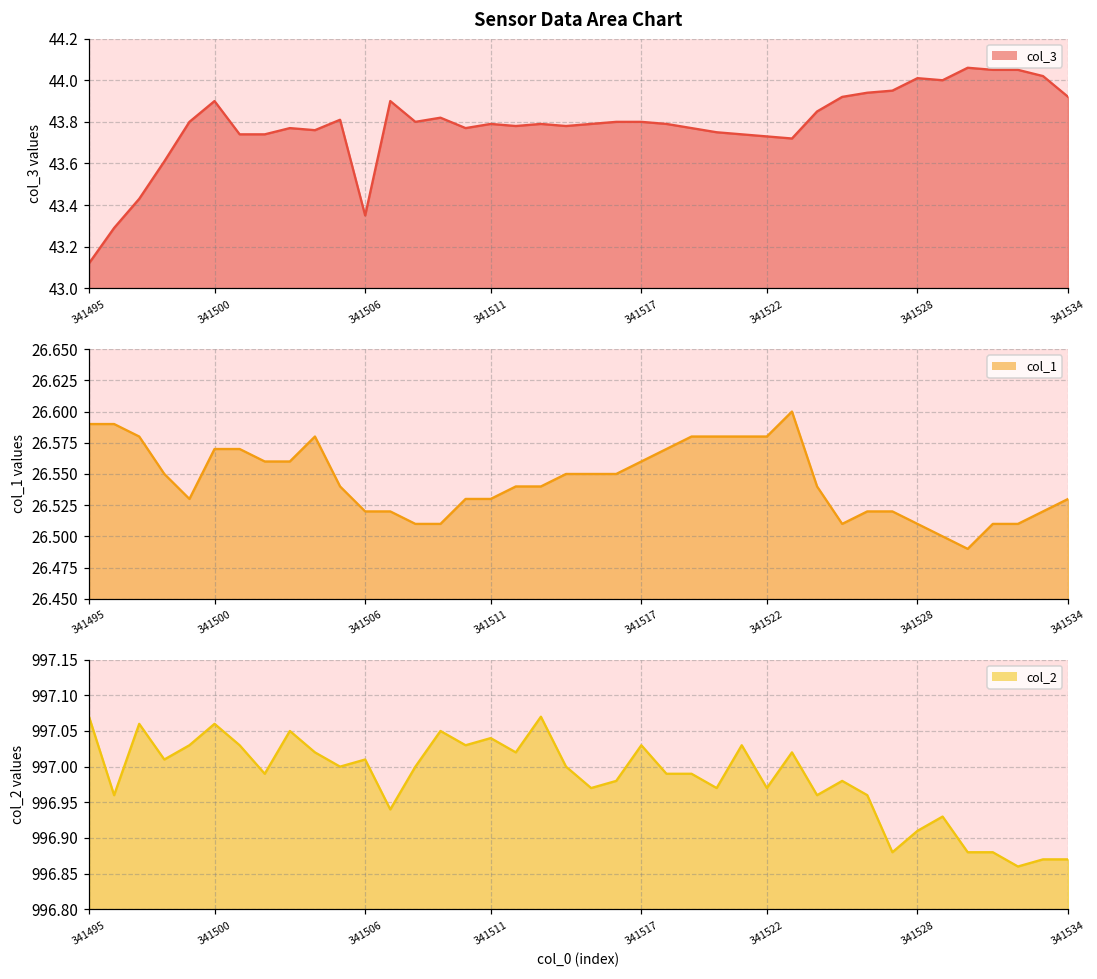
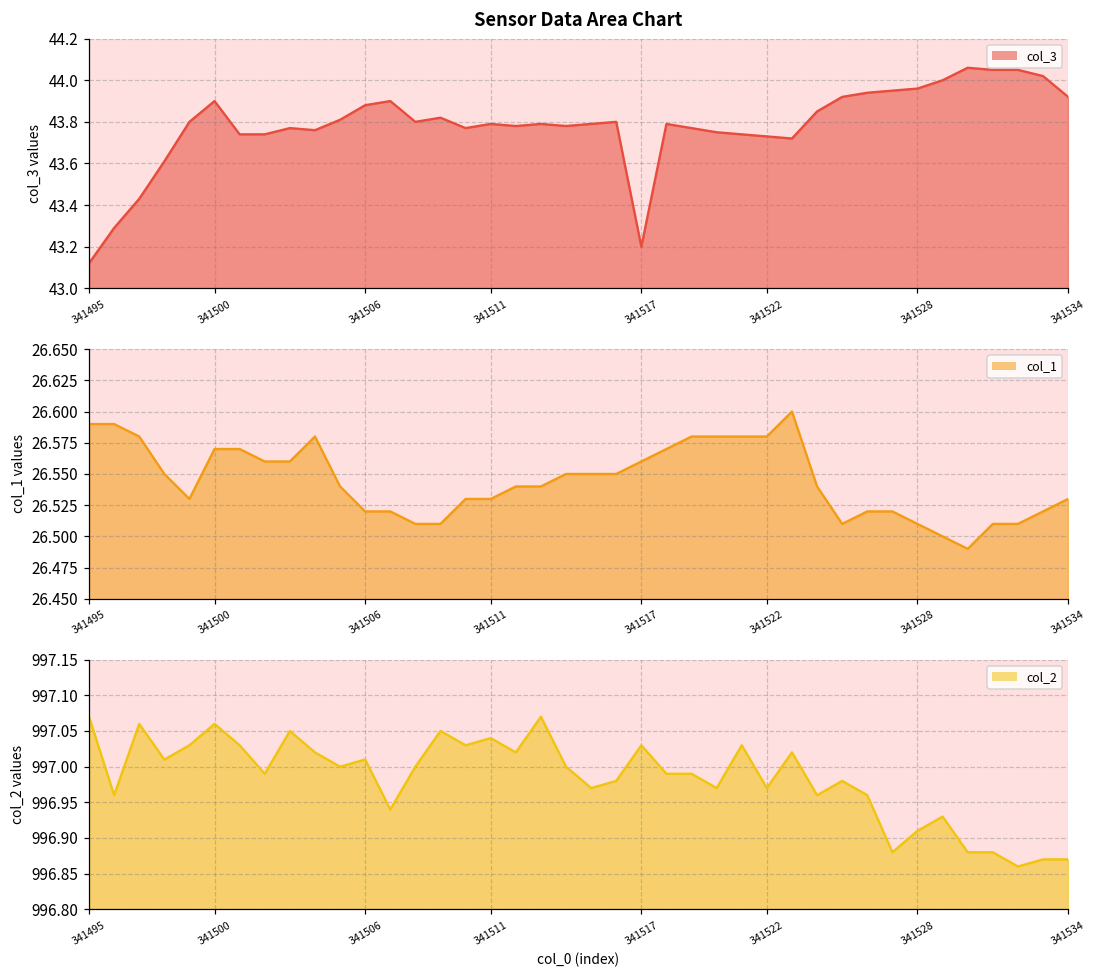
  {
    "Sensor Data Area Chart": {
      "341495": 43.12,
      "341500": 43.90,
-     "341506": 43.35,
+     "341506": 43.88,
      "341511": 43.79,
-     "341517": 43.8,
+     "341517": 43.2,
      "341522": 43.73,
-     "341528": 44.01,
+     "341528": 43.96,
      "341534": 43.92
    }
  }
